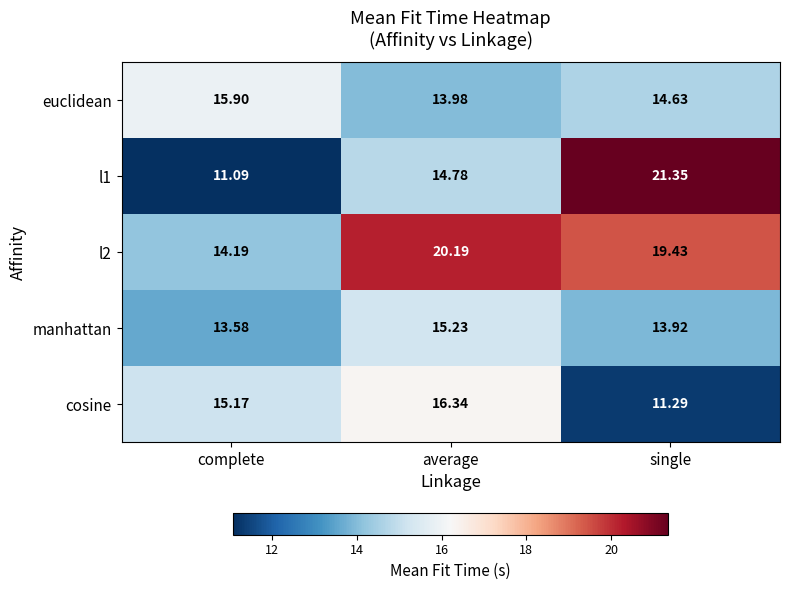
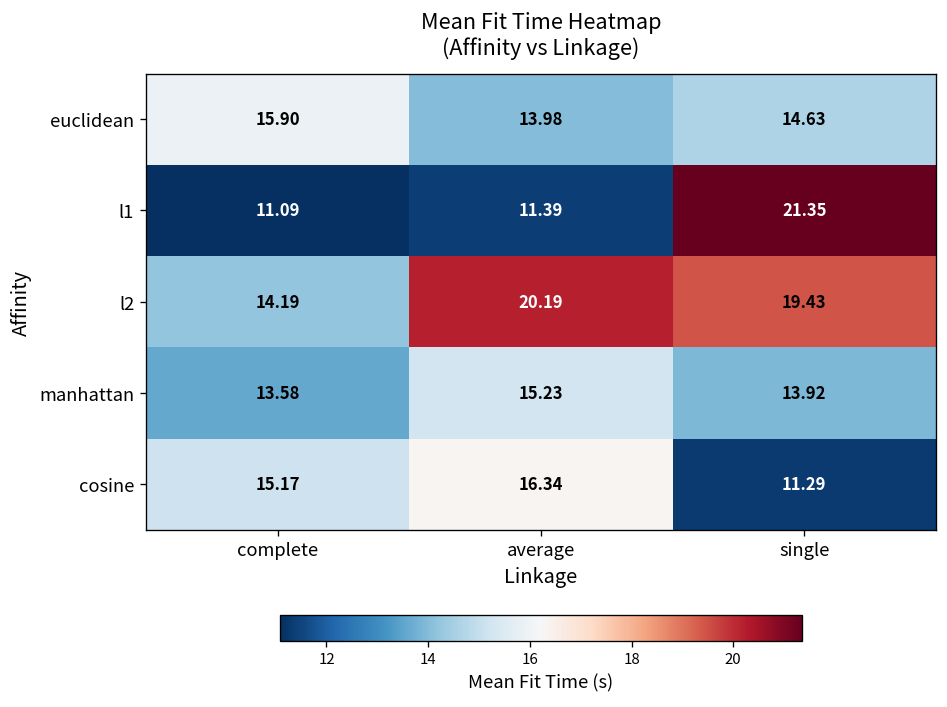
  {
    "euclidean": {
      "complete": 15.90,
      "average": 13.98,
      "single": 14.63
    },
    "l1": {
      "complete": 11.09,
-     "average": 14.78,
+     "average": 11.39,
      "single": 21.35
    },
    "l2": {
      "complete": 14.19,
      "average": 20.19,
      "single": 19.43
    },
    "manhattan": {
      "complete": 13.58,
      "average": 15.23,
      "single": 13.92
    },
    "cosine": {
      "complete": 15.17,
      "average": 16.34,
      "single": 11.29
    }
  }
